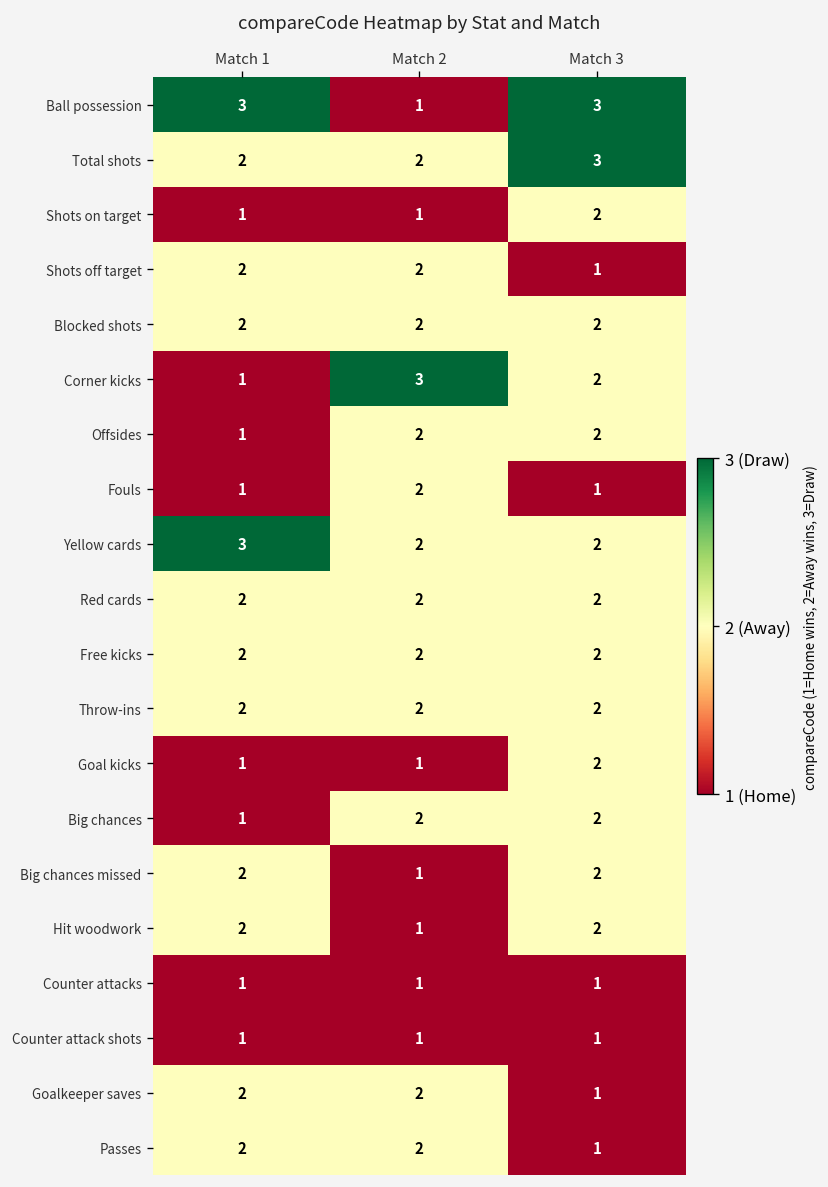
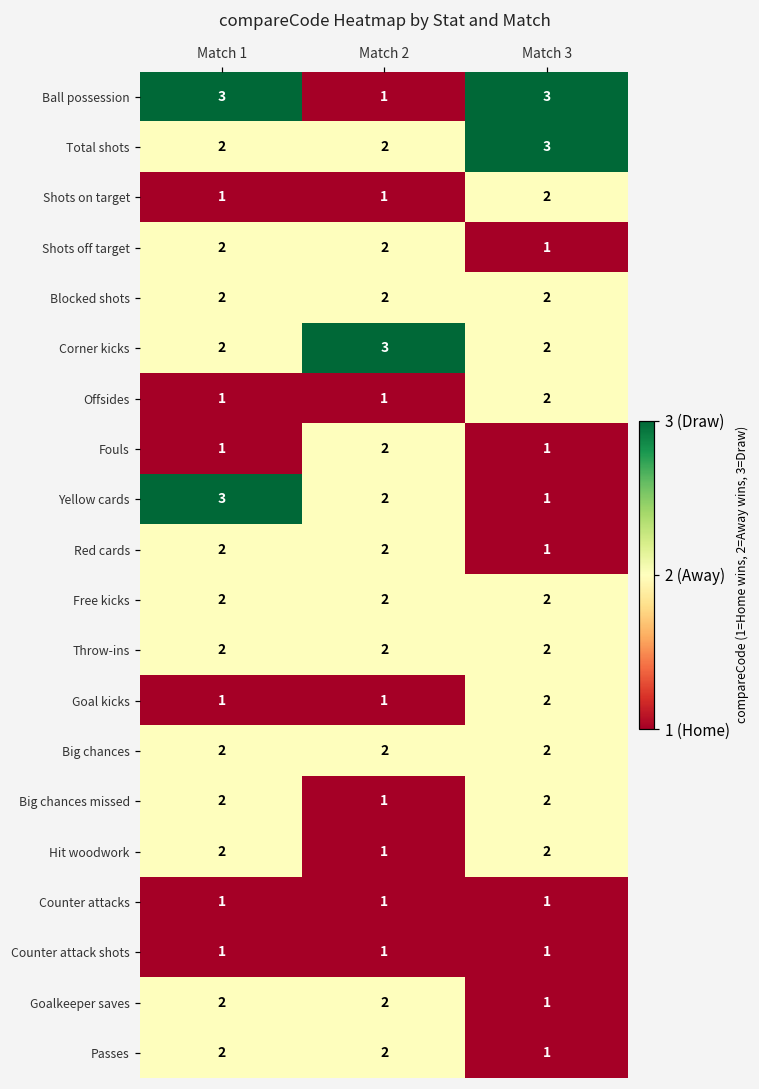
  {
    "Ball possession": {
      "Match 1": 3,
      "Match 2": 1,
      "Match 3": 3
    },
    "Total shots": {
      "Match 1": 2,
      "Match 2": 2,
      "Match 3": 3
    },
    "Shots on target": {
      "Match 1": 1,
      "Match 2": 1,
      "Match 3": 2
    },
    "Shots off target": {
      "Match 1": 2,
      "Match 2": 2,
      "Match 3": 1
    },
    "Blocked shots": {
      "Match 1": 2,
      "Match 2": 2,
      "Match 3": 2
    },
    "Corner kicks": {
-     "Match 1": 1,
+     "Match 1": 2,
      "Match 2": 3,
      "Match 3": 2
    },
    "Offsides": {
      "Match 1": 1,
-     "Match 2": 2,
+     "Match 2": 1,
      "Match 3": 2
    },
    "Fouls": {
      "Match 1": 1,
      "Match 2": 2,
      "Match 3": 1
    },
    "Yellow cards": {
      "Match 1": 3,
      "Match 2": 2,
-     "Match 3": 2
+     "Match 3": 1
    },
    "Red cards": {
      "Match 1": 2,
      "Match 2": 2,
-     "Match 3": 2
+     "Match 3": 1
    },
    "Free kicks": {
      "Match 1": 2,
      "Match 2": 2,
      "Match 3": 2
    },
    "Throw-ins": {
      "Match 1": 2,
      "Match 2": 2,
      "Match 3": 2
    },
    "Goal kicks": {
      "Match 1": 1,
      "Match 2": 1,
      "Match 3": 2
    },
    "Big chances": {
-     "Match 1": 1,
+     "Match 1": 2,
      "Match 2": 2,
      "Match 3": 2
    },
    "Big chances missed": {
      "Match 1": 2,
      "Match 2": 1,
      "Match 3": 2
    },
    "Hit woodwork": {
      "Match 1": 2,
      "Match 2": 1,
      "Match 3": 2
    },
    "Counter attacks": {
      "Match 1": 1,
      "Match 2": 1,
      "Match 3": 1
    },
    "Counter attack shots": {
      "Match 1": 1,
      "Match 2": 1,
      "Match 3": 1
    },
    "Goalkeeper saves": {
      "Match 1": 2,
      "Match 2": 2,
      "Match 3": 1
    },
    "Passes": {
      "Match 1": 2,
      "Match 2": 2,
      "Match 3": 1
    }
  }
